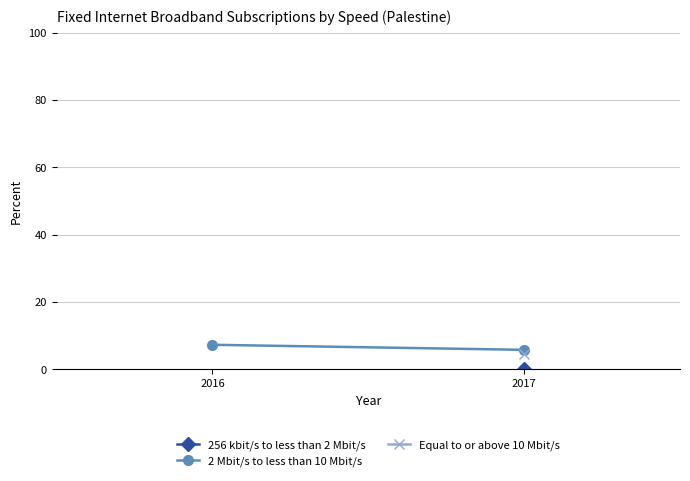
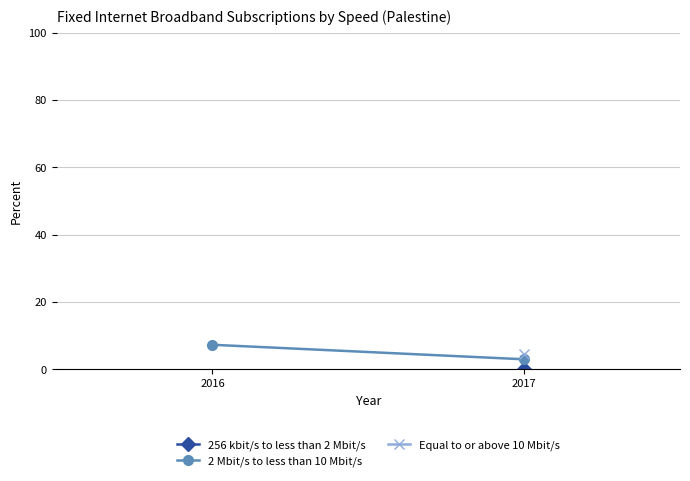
  {
    "256 kbit/s to less than 2 Mbit/s": {
      "2017": 0
    },
    "2 Mbit/s to less than 10 Mbit/s": {
      "2016": 7,
-     "2017": 6
+     "2017": 3
    },
    "Equal to or above 10 Mbit/s": {
      "2017": 4
    }
  }
